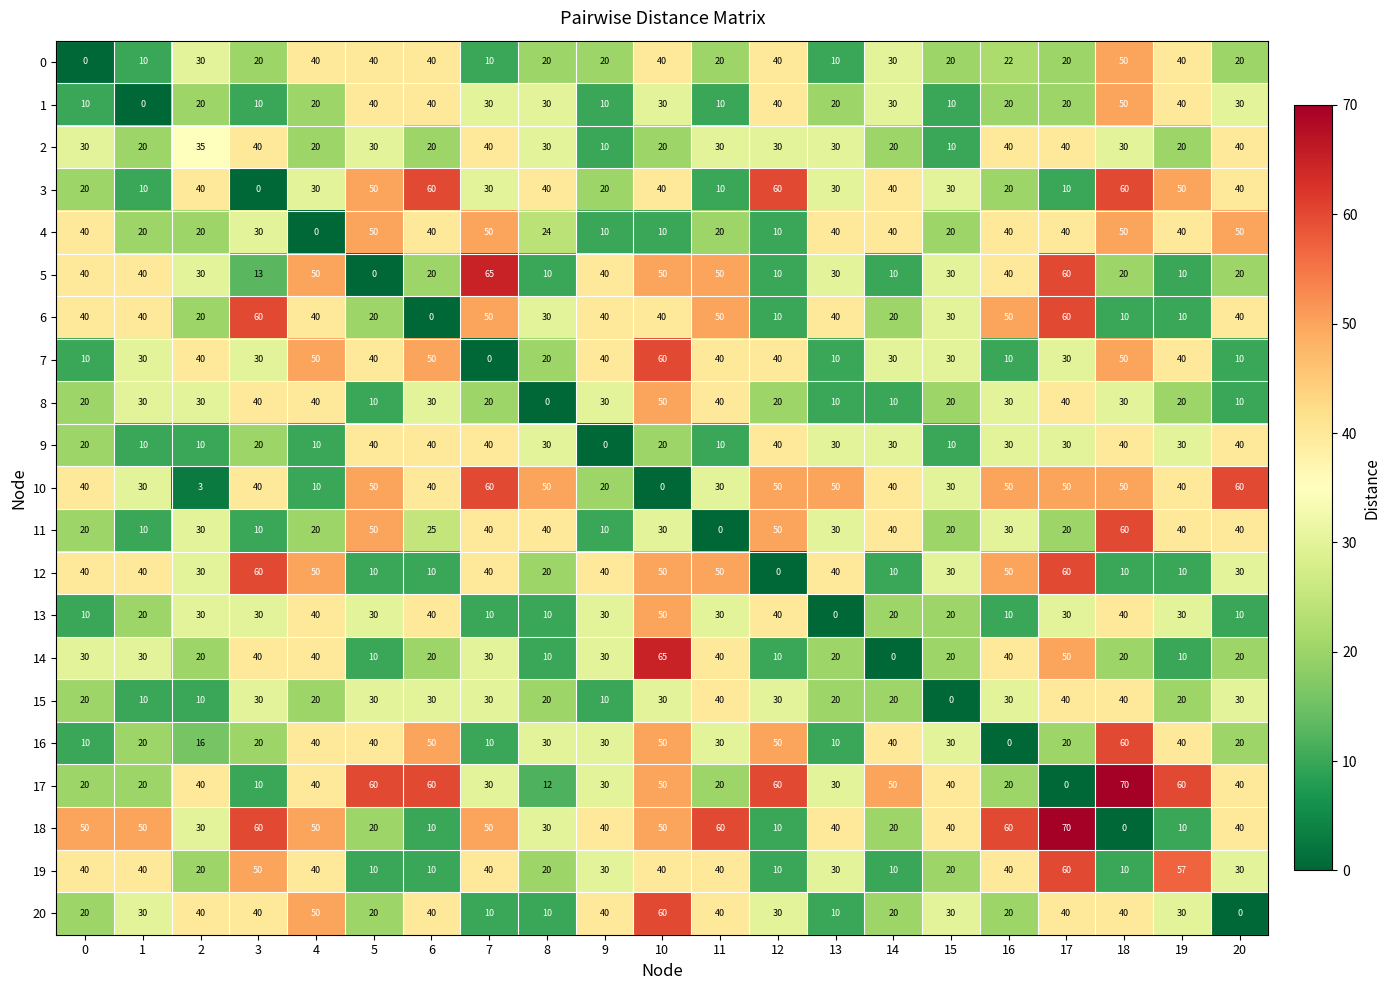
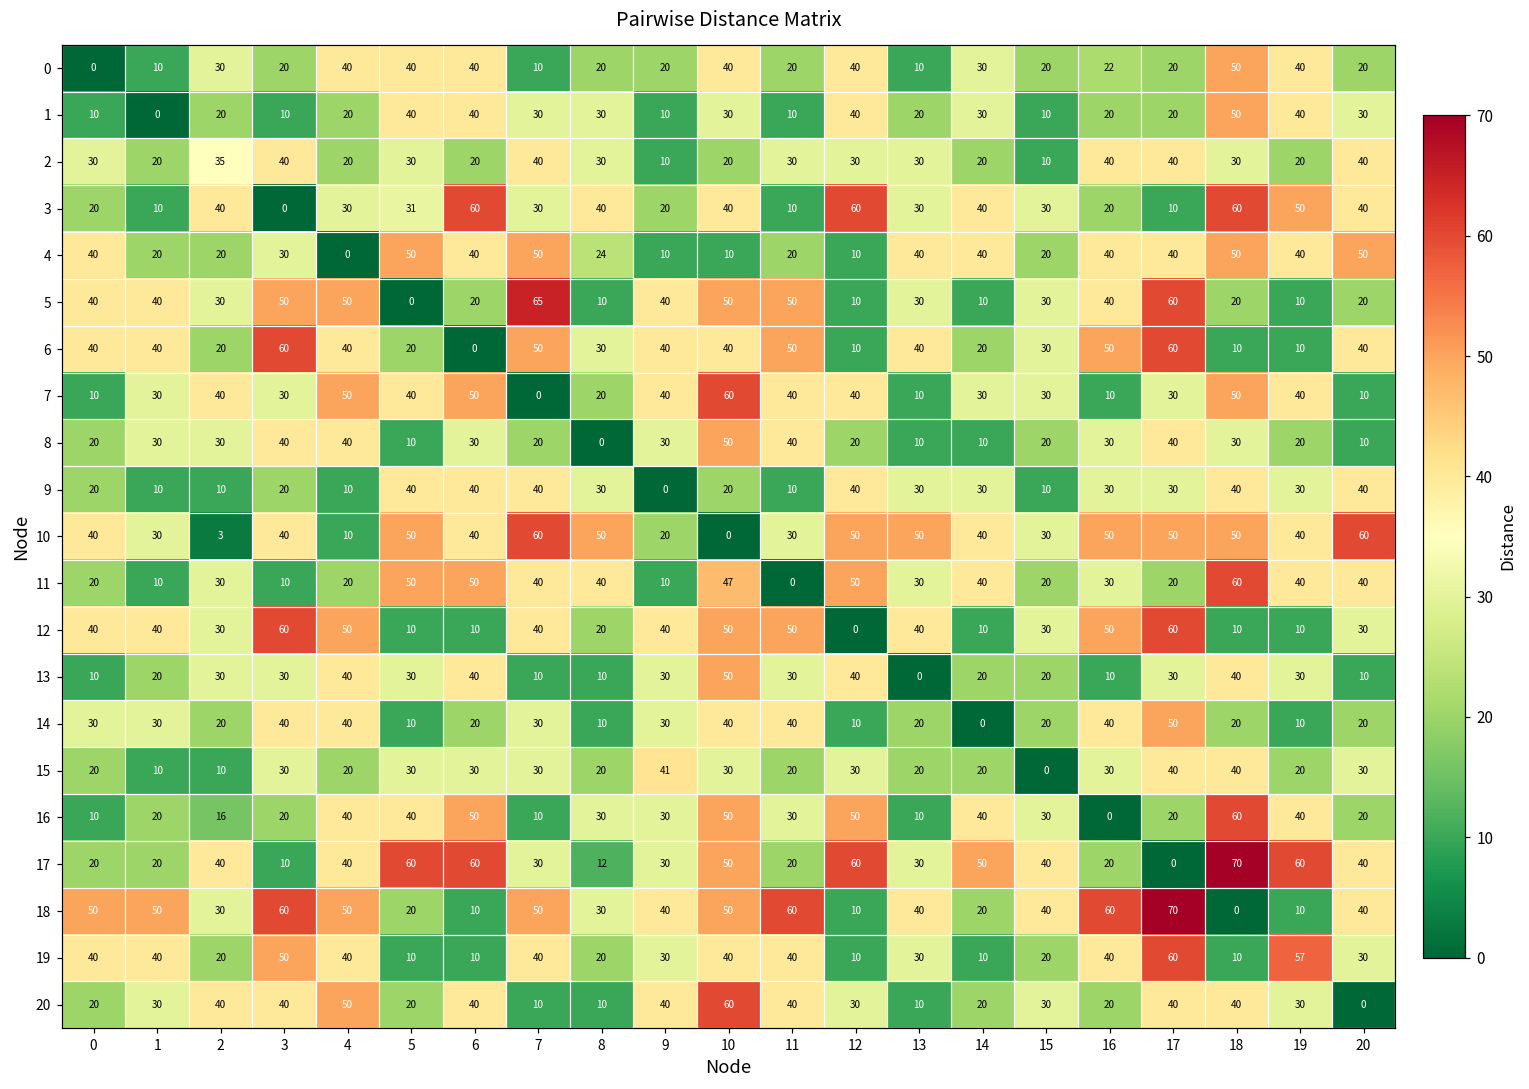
  {
    "3": {
      "0": 20,
      "1": 10,
      "2": 40,
      "3": 0,
      "4": 30,
-     "5": 50,
+     "5": 31,
      "6": 60,
      "7": 30,
      "8": 40,
      "9": 20,
      "10": 40,
      "11": 10,
      "12": 60,
      "13": 30,
      "14": 40,
      "15": 30,
      "16": 20,
      "17": 10,
      "18": 60,
      "19": 50,
      "20": 40
    },
    "5": {
      "0": 40,
      "1": 40,
      "2": 30,
-     "3": 13,
+     "3": 50,
      "4": 50,
      "5": 0,
      "6": 20,
      "7": 65,
      "8": 10,
      "9": 40,
      "10": 50,
      "11": 50,
      "12": 10,
      "13": 30,
      "14": 10,
      "15": 30,
      "16": 40,
      "17": 60,
      "18": 20,
      "19": 10,
      "20": 20
    },
    "11": {
      "0": 20,
      "1": 10,
      "2": 30,
      "3": 10,
      "4": 20,
      "5": 50,
-     "6": 25,
+     "6": 50,
      "7": 40,
      "8": 40,
      "9": 10,
-     "10": 30,
+     "10": 47,
      "11": 0,
      "12": 50,
      "13": 30,
      "14": 40,
      "15": 20,
      "16": 30,
      "17": 20,
      "18": 60,
      "19": 40,
      "20": 40
    },
    "14": {
      "0": 30,
      "1": 30,
      "2": 20,
      "3": 40,
      "4": 40,
      "5": 10,
      "6": 20,
      "7": 30,
      "8": 10,
      "9": 30,
-     "10": 65,
+     "10": 40,
      "11": 40,
      "12": 10,
      "13": 20,
      "14": 0,
      "15": 20,
      "16": 40,
      "17": 50,
      "18": 20,
      "19": 10,
      "20": 20
    },
    "15": {
      "0": 20,
      "1": 10,
      "2": 10,
      "3": 30,
      "4": 20,
      "5": 30,
      "6": 30,
      "7": 30,
      "8": 20,
-     "9": 10,
+     "9": 41,
      "10": 30,
-     "11": 40,
+     "11": 20,
      "12": 30,
      "13": 20,
      "14": 20,
      "15": 0,
      "16": 30,
      "17": 40,
      "18": 40,
      "19": 20,
      "20": 30
    }
  }
